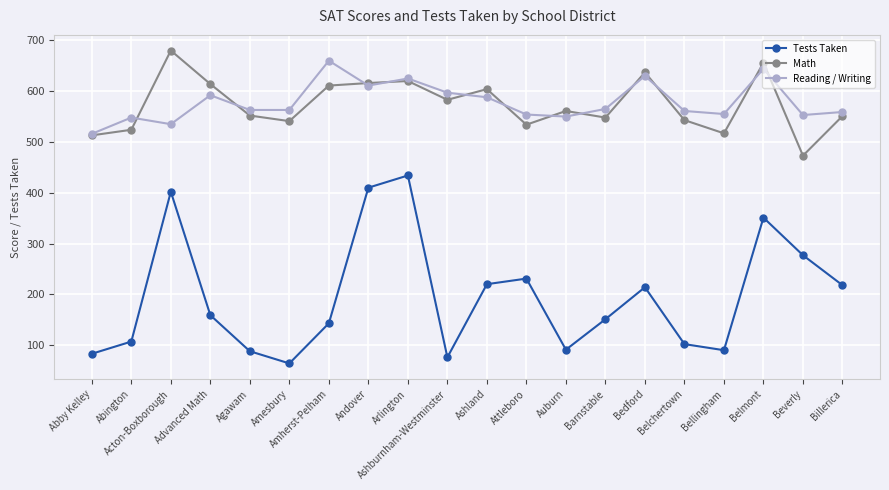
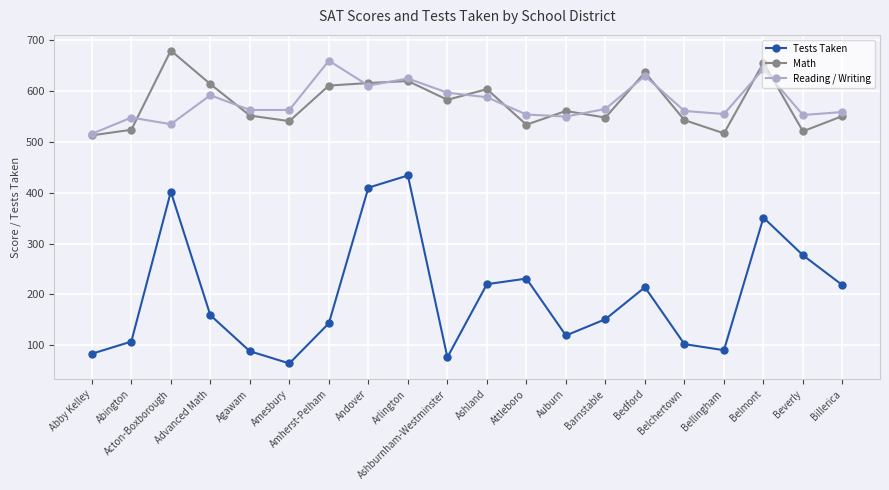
  {
    "Tests Taken": {
      "Abby Kelley": 80,
      "Abington": 110,
      "Acton-Boxborough": 400,
      "Advanced Math": 160,
      "Agawam": 90,
      "Amesbury": 60,
      "Amherst-Pelham": 140,
      "Andover": 410,
      "Arlington": 430,
      "Ashburnham-Westminster": 80,
      "Ashland": 220,
      "Attleboro": 230,
-     "Auburn": 90,
+     "Auburn": 120,
      "Barnstable": 150,
      "Bedford": 210,
      "Belchertown": 100,
      "Bellingham": 90,
      "Belmont": 350,
      "Beverly": 280,
      "Billerica": 220
    },
    "Math": {
      "Abington": 520,
      "Acton-Boxborough": 680,
      "Advanced Math": 610,
      "Agawam": 550,
      "Amesbury": 540,
      "Amherst-Pelham": 610,
      "Andover": 620,
      "Ashburnham-Westminster": 580,
      "Ashland": 600,
      "Attleboro": 530,
      "Auburn": 560,
      "Barnstable": 550,
      "Bedford": 640,
      "Belchertown": 540,
      "Bellingham": 520,
-     "Beverly": 470,
+     "Beverly": 520,
      "Billerica": 550
    },
    "Reading / Writing": {
      "Abington": 550,
      "Acton-Boxborough": 540,
      "Advanced Math": 590,
      "Agawam": 560,
      "Amesbury": 560,
      "Amherst-Pelham": 660,
      "Andover": 610,
      "Ashburnham-Westminster": 600,
      "Ashland": 590,
      "Attleboro": 550,
      "Auburn": 550,
      "Barnstable": 570,
      "Bedford": 630,
      "Belchertown": 560,
      "Bellingham": 560,
      "Beverly": 550,
      "Billerica": 560
    }
  }
